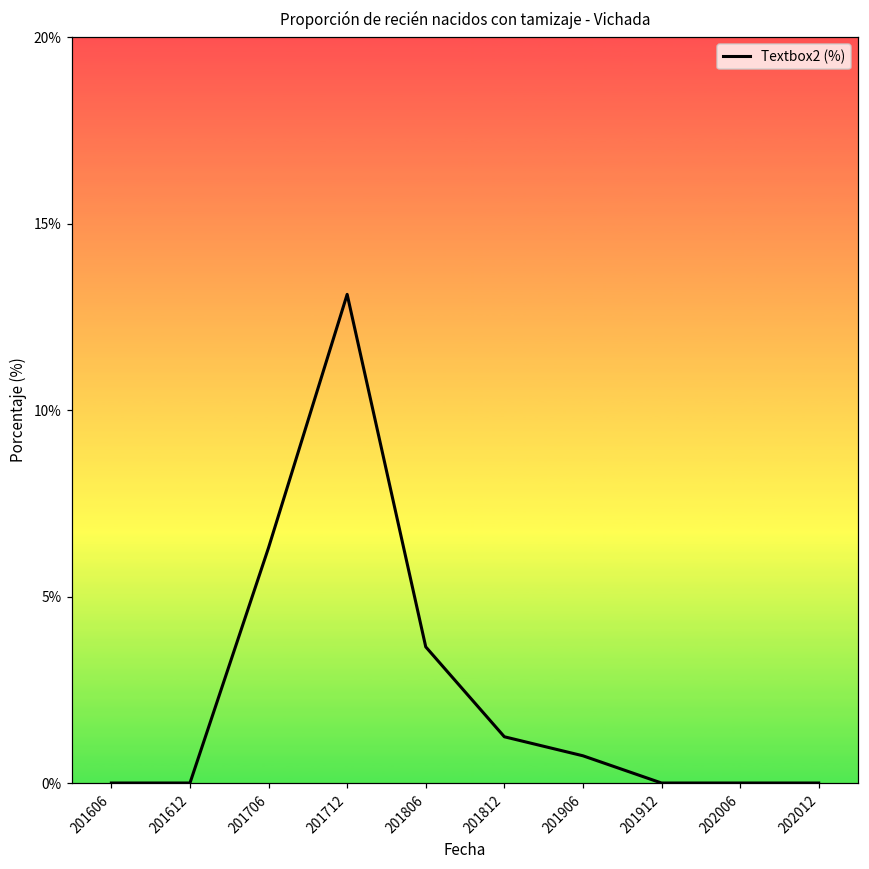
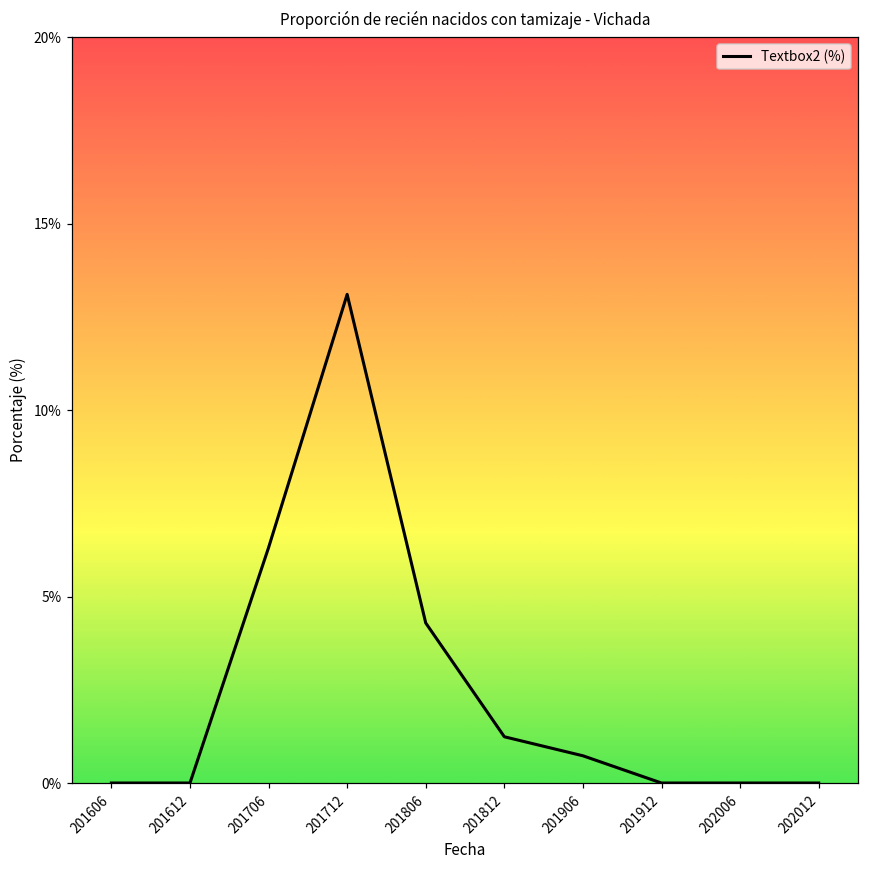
  {
    "201606": "0.0%",
    "201612": "0.0%",
    "201706": "6.3%",
    "201712": "13.1%",
-   "201806": "3.7%",
+   "201806": "4.3%",
    "201812": "1.2%",
    "201906": "0.7%",
    "201912": "0.0%",
    "202006": "0.0%",
    "202012": "0.0%"
  }
